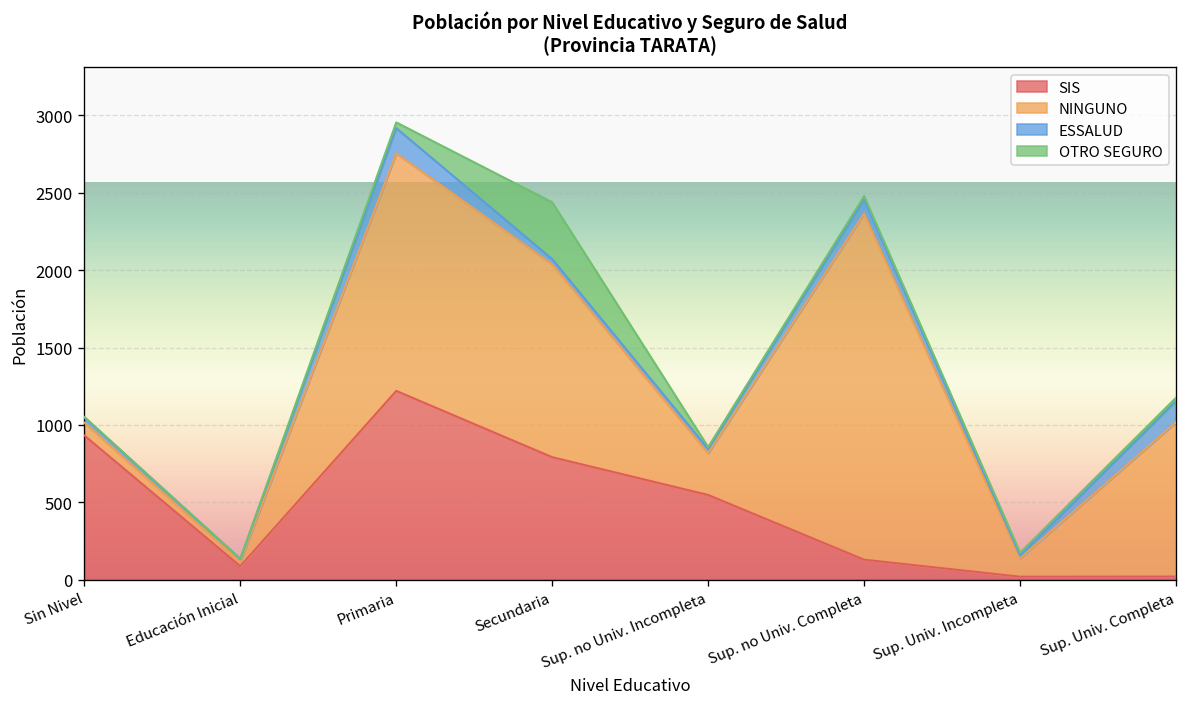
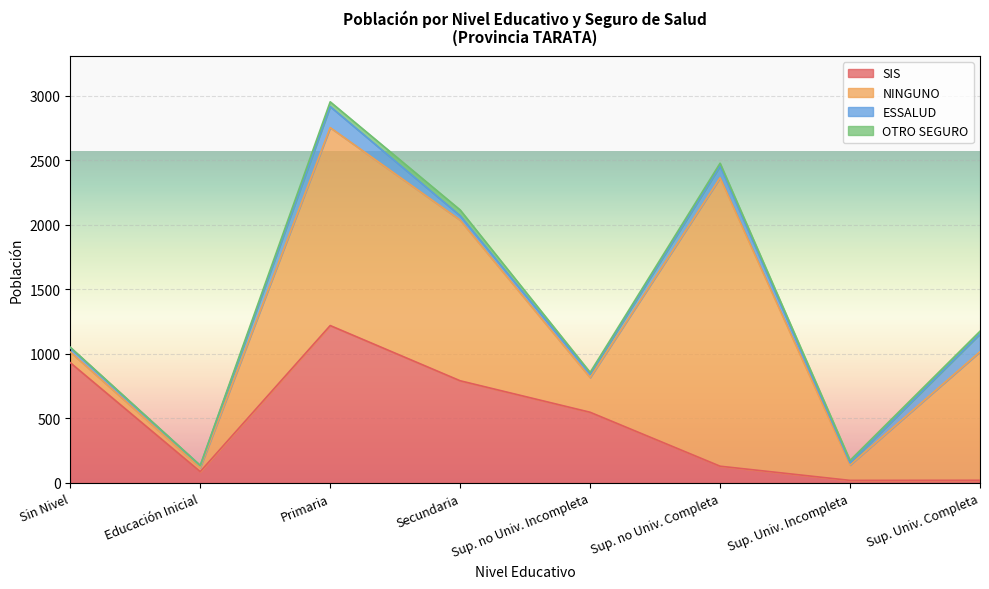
  {
    "SIS": {
      "Sin Nivel": 930,
      "Educación Inicial": 90,
      "Primaria": 1220,
      "Secundaria": 790,
      "Sup. no Univ. Incompleta": 550,
      "Sup. no Univ. Completa": 130,
      "Sup. Univ. Incompleta": 20,
      "Sup. Univ. Completa": 20
    },
    "NINGUNO": {
      "Sin Nivel": 80,
      "Primaria": 1530,
      "Secundaria": 1250,
      "Sup. no Univ. Incompleta": 270,
      "Sup. no Univ. Completa": 2240,
      "Sup. Univ. Completa": 1000
    },
    "ESSALUD": {
      "Primaria": 160,
      "Secundaria": 30,
      "Sup. no Univ. Completa": 90,
      "Sup. Univ. Completa": 140
    },
    "OTRO SEGURO": {
      "Primaria": 40,
-     "Secundaria": 370,
+     "Secundaria": 50,
      "Sup. no Univ. Completa": 20,
      "Sup. Univ. Completa": 20
    }
  }
